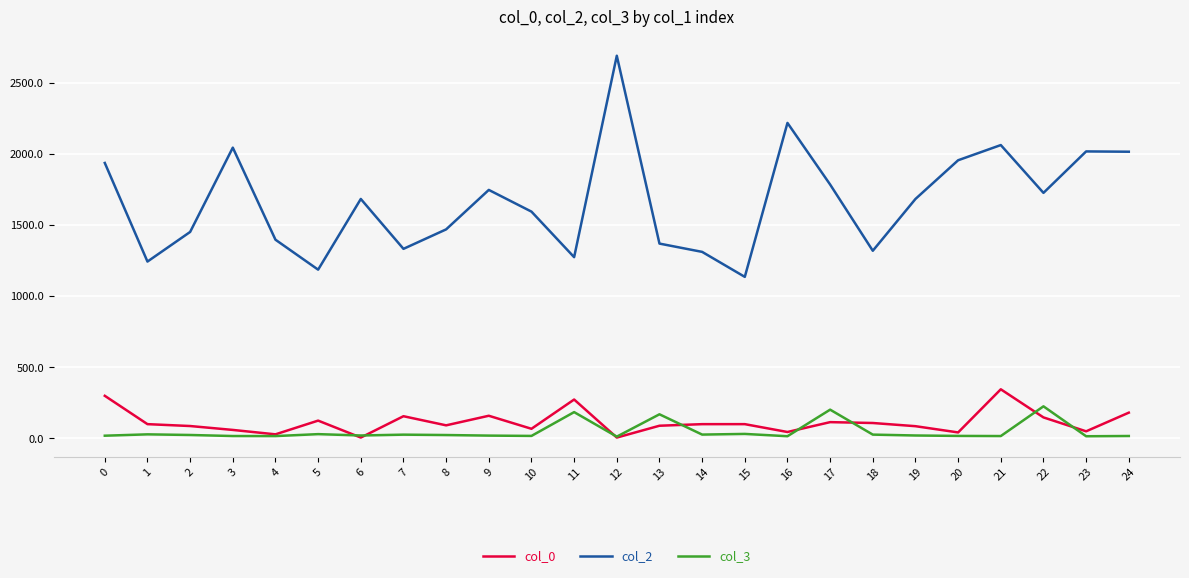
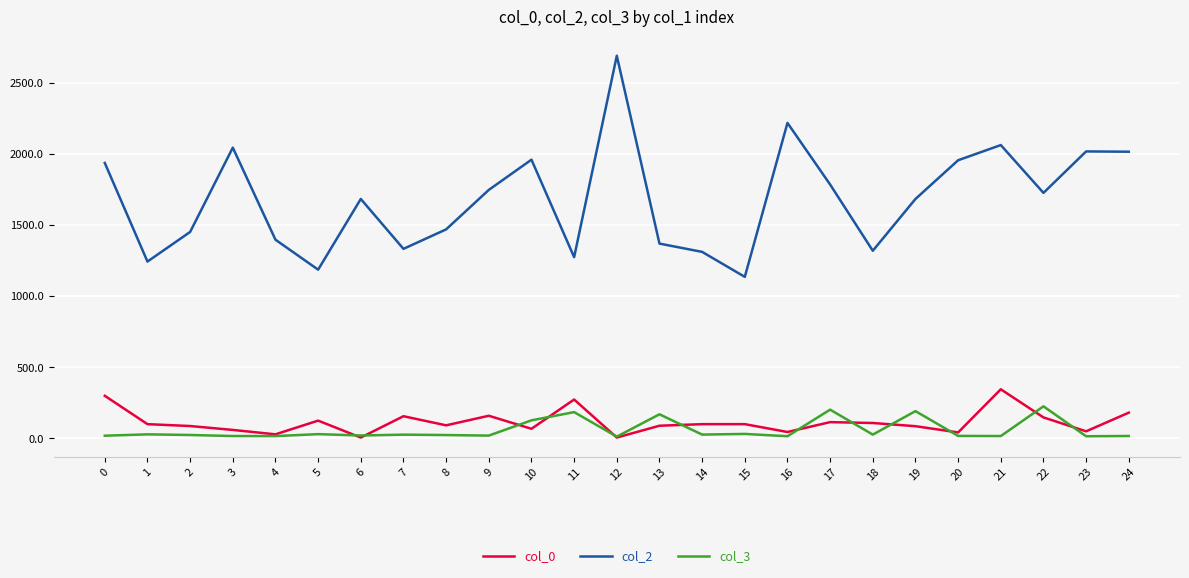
  {
    "col_0": {
      "0": 300,
      "1": 100,
      "2": 90,
      "3": 60,
      "5": 130,
      "7": 160,
      "8": 90,
      "9": 160,
      "10": 70,
      "11": 270,
      "13": 90,
      "14": 100,
      "15": 100,
      "16": 50,
      "17": 110,
      "18": 110,
      "19": 90,
      "20": 40,
      "21": 350,
      "22": 150,
      "23": 50,
      "24": 180
    },
    "col_2": {
      "0": 1940,
      "1": 1240,
      "2": 1450,
      "3": 2040,
      "4": 1400,
      "5": 1190,
      "6": 1680,
      "7": 1330,
      "8": 1470,
      "9": 1750,
-     "10": 1590,
+     "10": 1960,
      "11": 1270,
      "12": 2690,
      "13": 1370,
      "14": 1310,
      "15": 1140,
      "16": 2220,
      "17": 1780,
      "18": 1320,
      "19": 1680,
      "20": 1950,
      "21": 2060,
      "22": 1730,
      "23": 2020,
      "24": 2010
    },
    "col_3": {
      "0": 20,
      "1": 30,
      "2": 20,
      "3": 20,
      "5": 30,
      "7": 30,
      "8": 20,
      "9": 20,
-     "10": 20,
+     "10": 130,
      "11": 190,
      "13": 170,
      "14": 30,
      "15": 30,
      "16": 20,
      "17": 200,
      "18": 30,
-     "19": 20,
+     "19": 190,
      "20": 20,
      "21": 20,
      "22": 230,
      "23": 20,
      "24": 20
    }
  }
